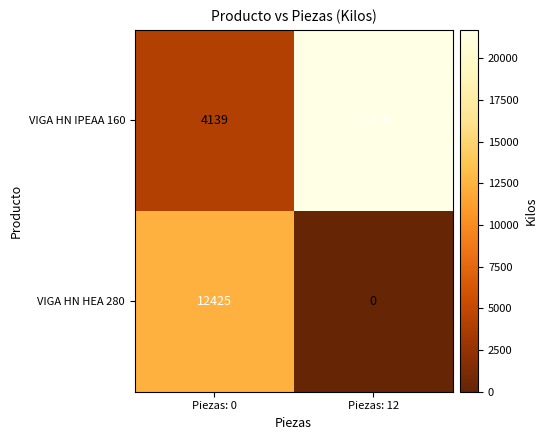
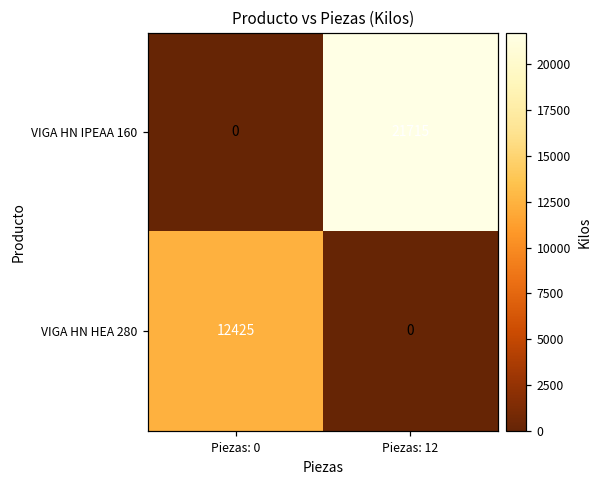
  {
    "VIGA HN IPEAA 160": {
-     "Piezas: 0": 4139
+     "Piezas: 0": 0
    },
    "VIGA HN HEA 280": {
      "Piezas: 0": 12425,
      "Piezas: 12": 0
    }
  }
